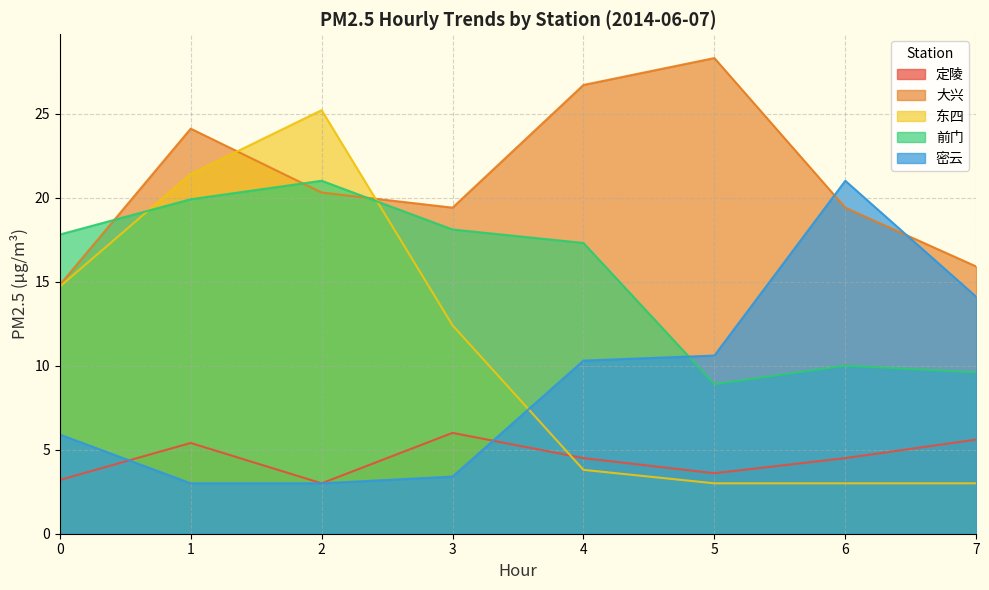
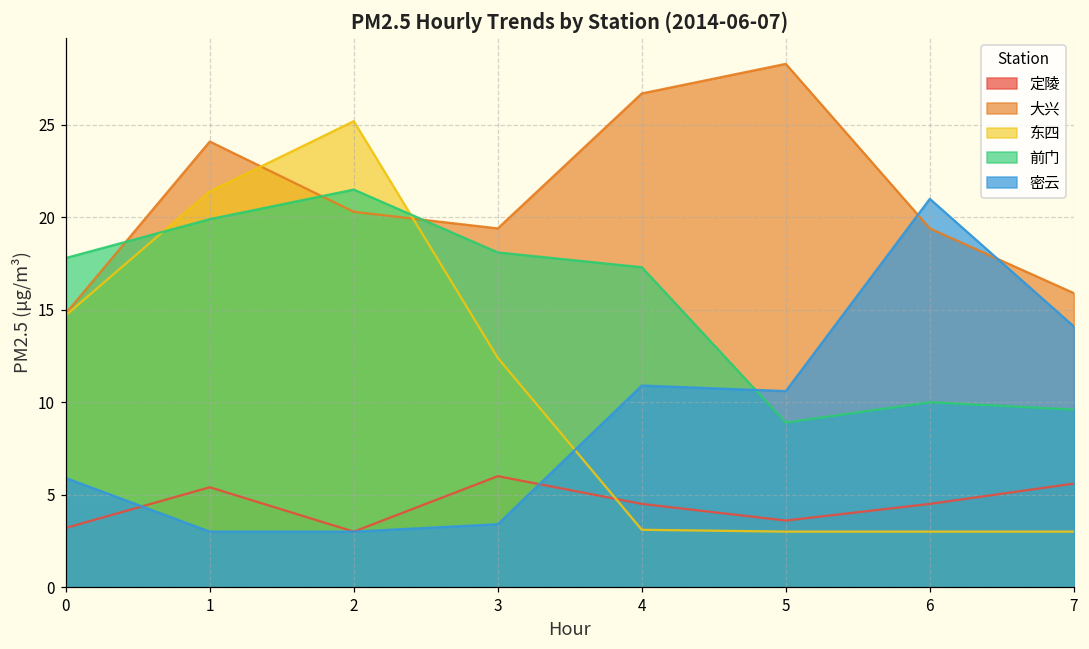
  {
    "东四": {
      "1": 21.4,
      "2": 25.2,
      "3": 12.4,
-     "4": 3.8,
+     "4": 3.1,
      "5": 3.0,
      "6": 3.0,
      "7": 3.0
    },
    "前门": {
      "0": 17.8,
      "1": 19.9,
-     "2": 21.0,
+     "2": 21.5,
      "3": 18.1,
      "4": 17.3,
      "5": 8.9,
      "6": 10.0,
      "7": 9.6
    },
    "密云": {
      "0": 5.9,
      "1": 3.0,
      "3": 3.4,
-     "4": 10.3,
+     "4": 10.9,
      "5": 10.6,
      "6": 21.0,
      "7": 14.1
    }
  }
